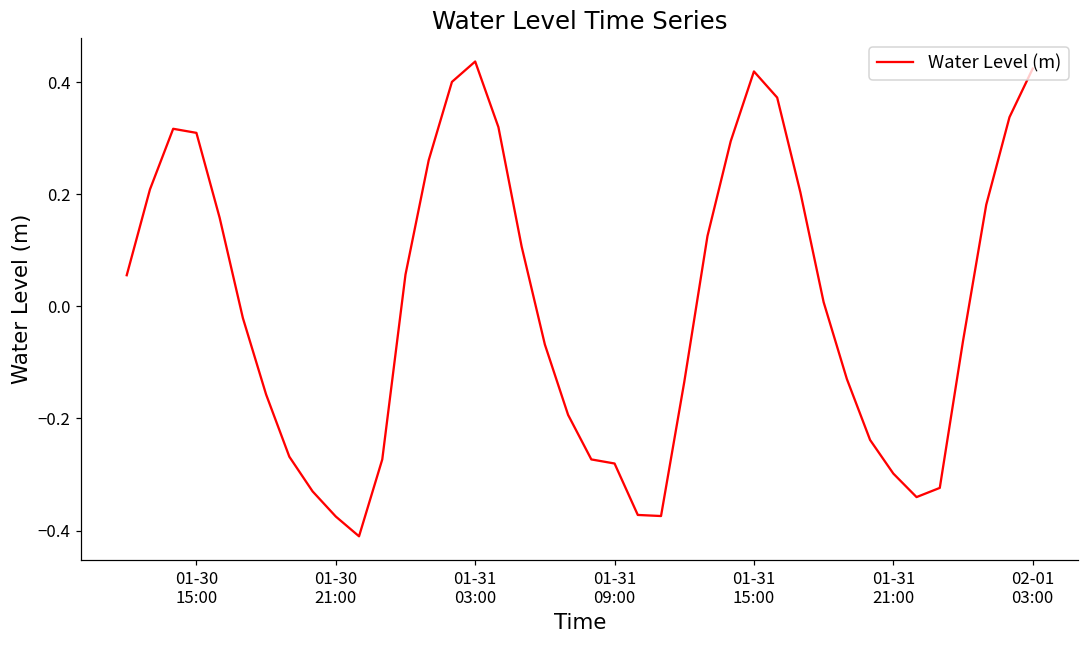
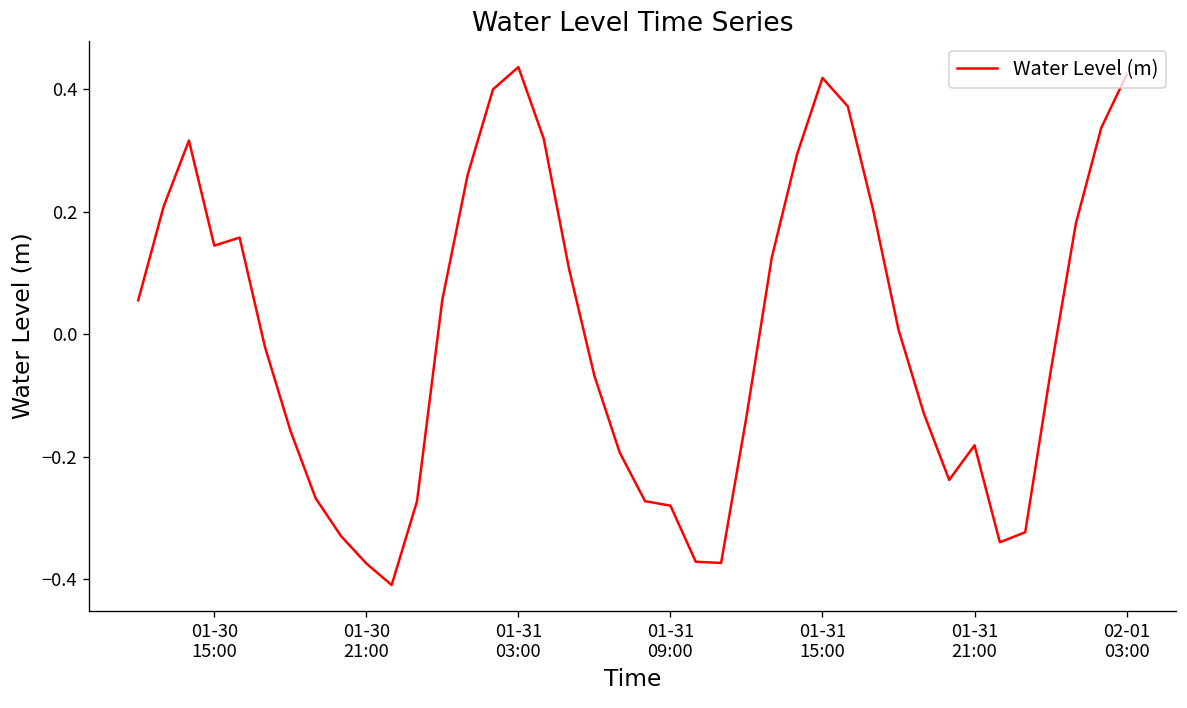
  {
-   "01-30 15:00": 0.31,
+   "01-30 15:00": 0.14,
    "01-30 21:00": -0.37,
    "01-31 03:00": 0.44,
    "01-31 09:00": -0.28,
    "01-31 15:00": 0.42,
-   "01-31 21:00": -0.30
+   "01-31 21:00": -0.18
  }
